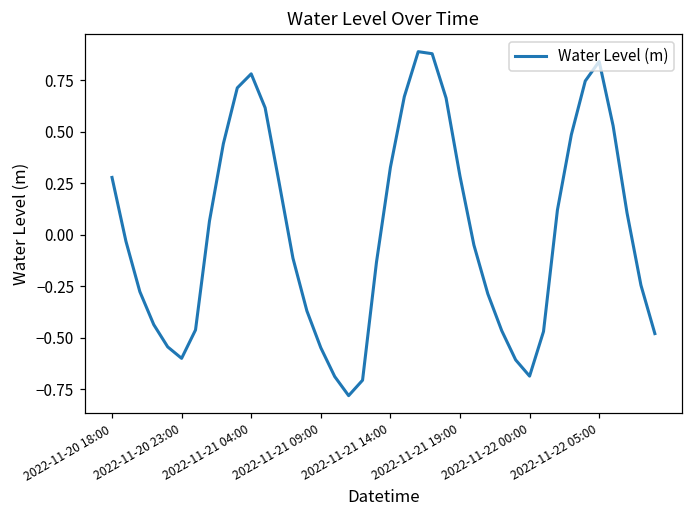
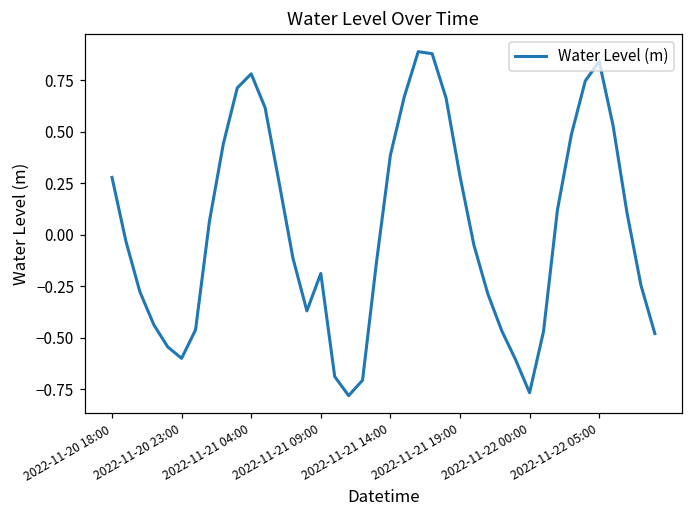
  {
    "2022-11-20 18:00": 0.28,
    "2022-11-20 23:00": -0.60,
    "2022-11-21 04:00": 0.78,
-   "2022-11-21 09:00": -0.55,
-   "2022-11-21 14:00": 0.33,
+   "2022-11-21 09:00": -0.19,
+   "2022-11-21 14:00": 0.39,
    "2022-11-21 19:00": 0.28,
-   "2022-11-22 00:00": -0.69
+   "2022-11-22 00:00": -0.77
  }
